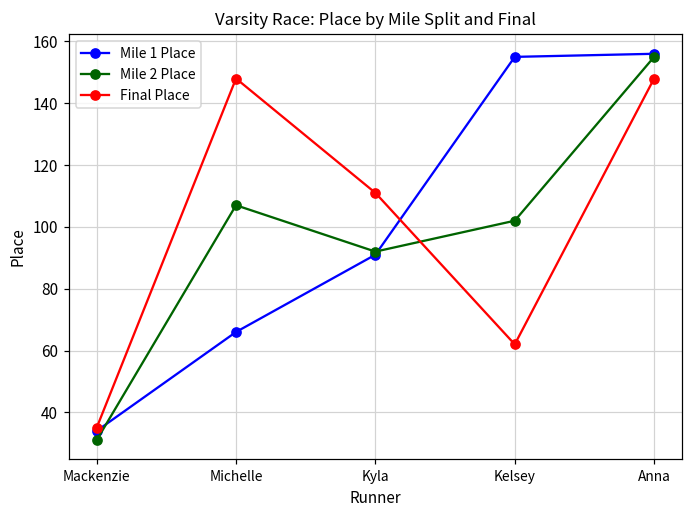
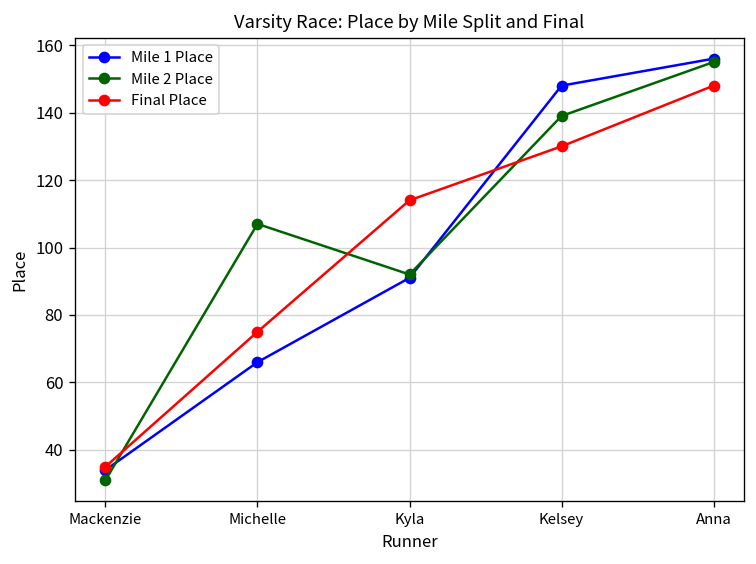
  {
    "Mile 1 Place": {
      "Mackenzie": 34,
      "Michelle": 66,
      "Kyla": 91,
-     "Kelsey": 155,
+     "Kelsey": 148,
      "Anna": 156
    },
    "Mile 2 Place": {
      "Mackenzie": 31,
      "Michelle": 107,
      "Kyla": 92,
-     "Kelsey": 102,
+     "Kelsey": 139,
      "Anna": 155
    },
    "Final Place": {
      "Mackenzie": 35,
-     "Michelle": 148,
-     "Kyla": 111,
-     "Kelsey": 62,
+     "Michelle": 75,
+     "Kyla": 114,
+     "Kelsey": 130,
      "Anna": 148
    }
  }
